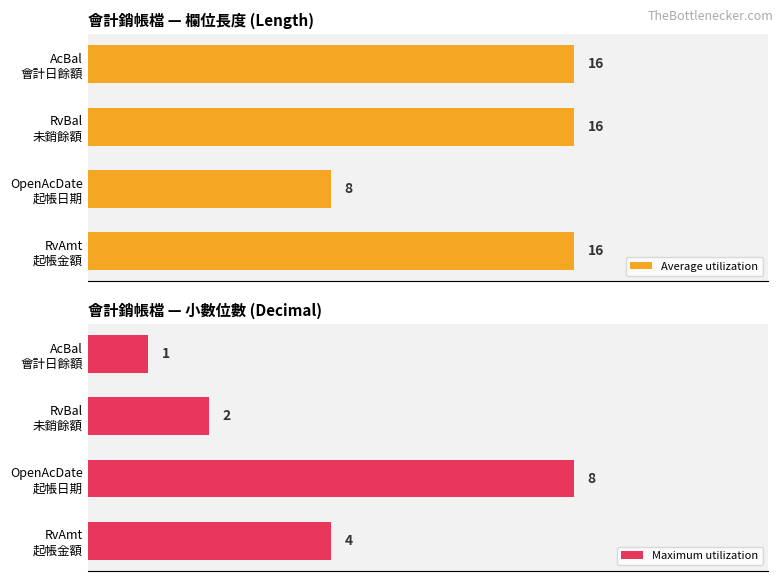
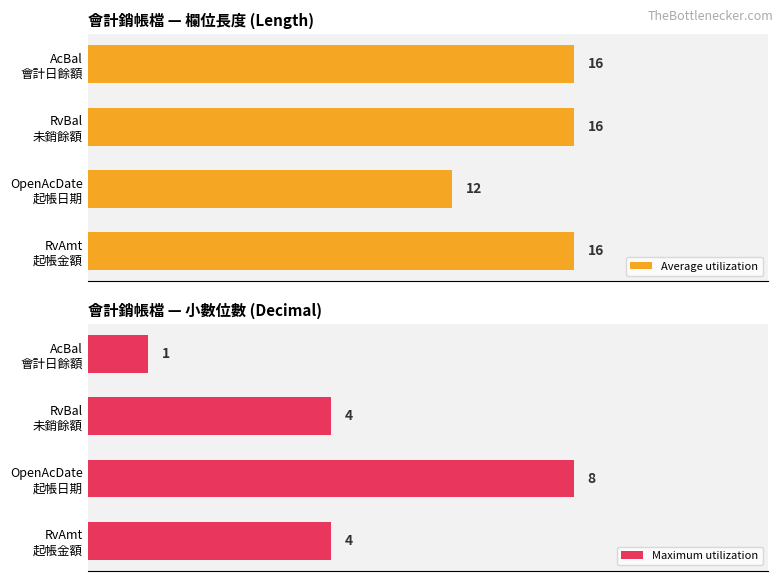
  {
    "會計銷帳檔 — 欄位長度 (Length)": {
      "AcBal 會計日餘額": 16,
      "RvBal 未銷餘額": 16,
-     "OpenAcDate 起帳日期": 8,
+     "OpenAcDate 起帳日期": 12,
      "RvAmt 起帳金額": 16
    },
    "會計銷帳檔 — 小數位數 (Decimal)": {
      "AcBal 會計日餘額": 1,
-     "RvBal 未銷餘額": 2,
+     "RvBal 未銷餘額": 4,
      "OpenAcDate 起帳日期": 8,
      "RvAmt 起帳金額": 4
    }
  }
